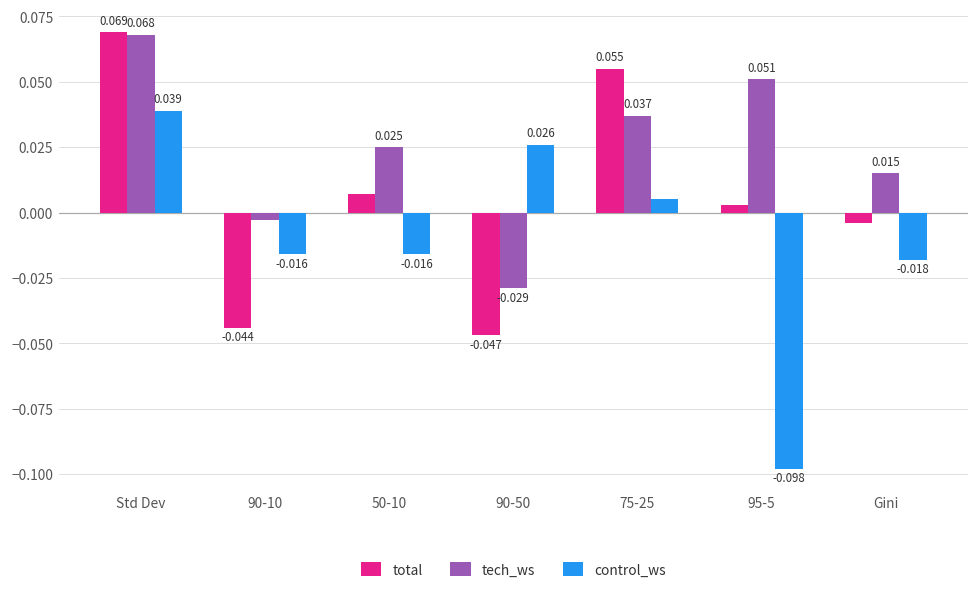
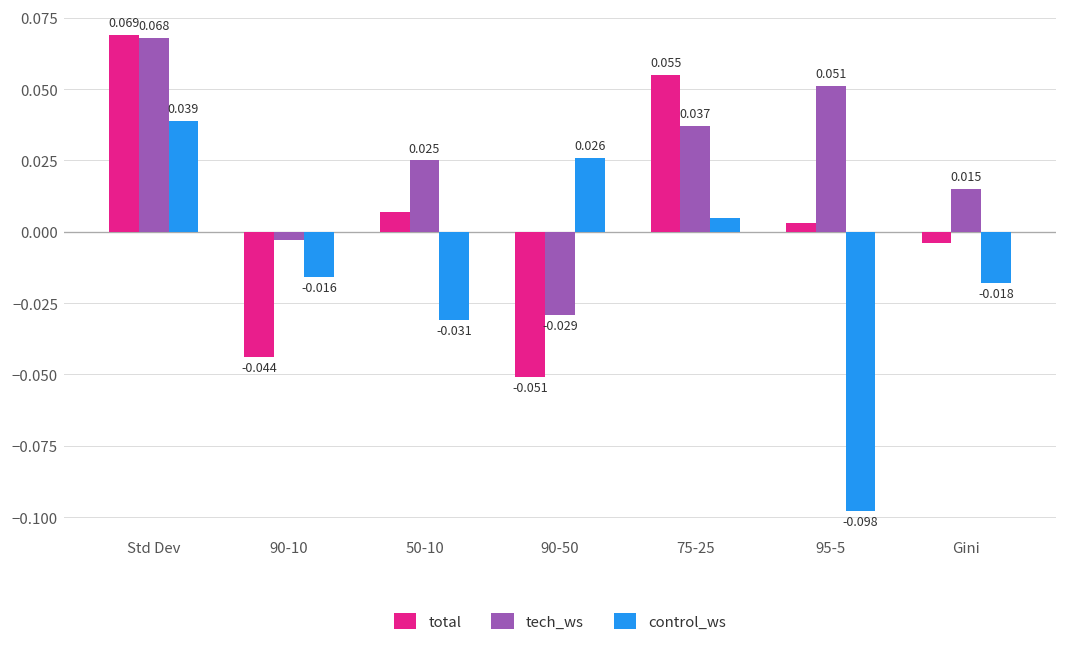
  {
    "total": {
      "Std Dev": 0.069,
      "90-10": -0.044,
-     "90-50": -0.047,
+     "90-50": -0.051,
      "75-25": 0.055
    },
    "tech_ws": {
      "Std Dev": 0.068,
      "50-10": 0.025,
      "90-50": -0.029,
      "75-25": 0.037,
      "95-5": 0.051,
      "Gini": 0.015
    },
    "control_ws": {
      "Std Dev": 0.039,
      "90-10": -0.016,
-     "50-10": -0.016,
+     "50-10": -0.031,
      "90-50": 0.026,
      "95-5": -0.098,
      "Gini": -0.018
    }
  }
